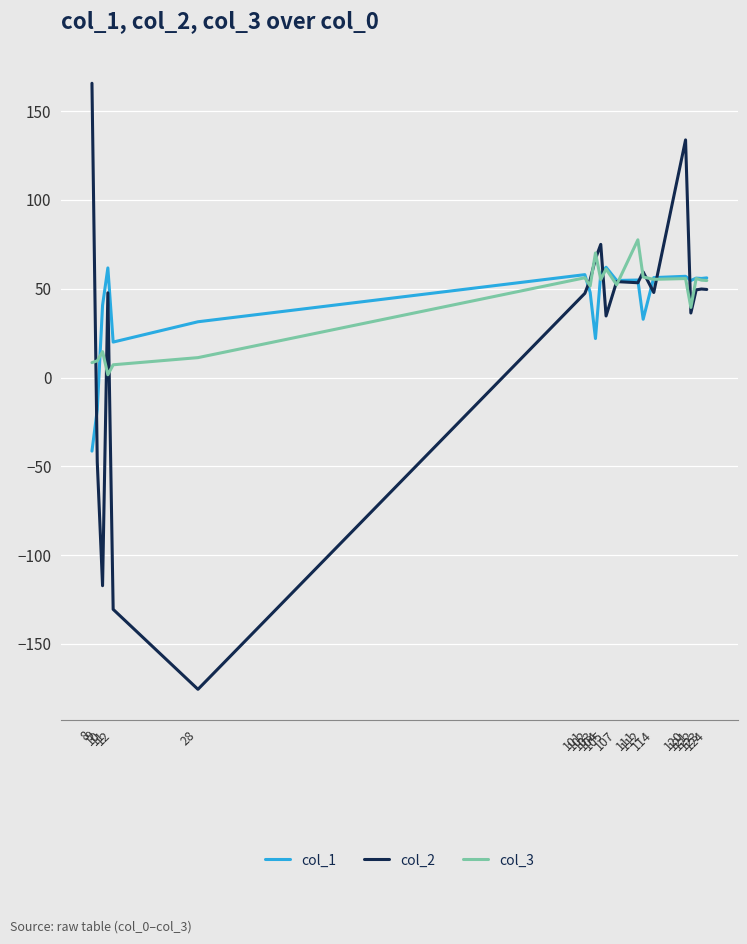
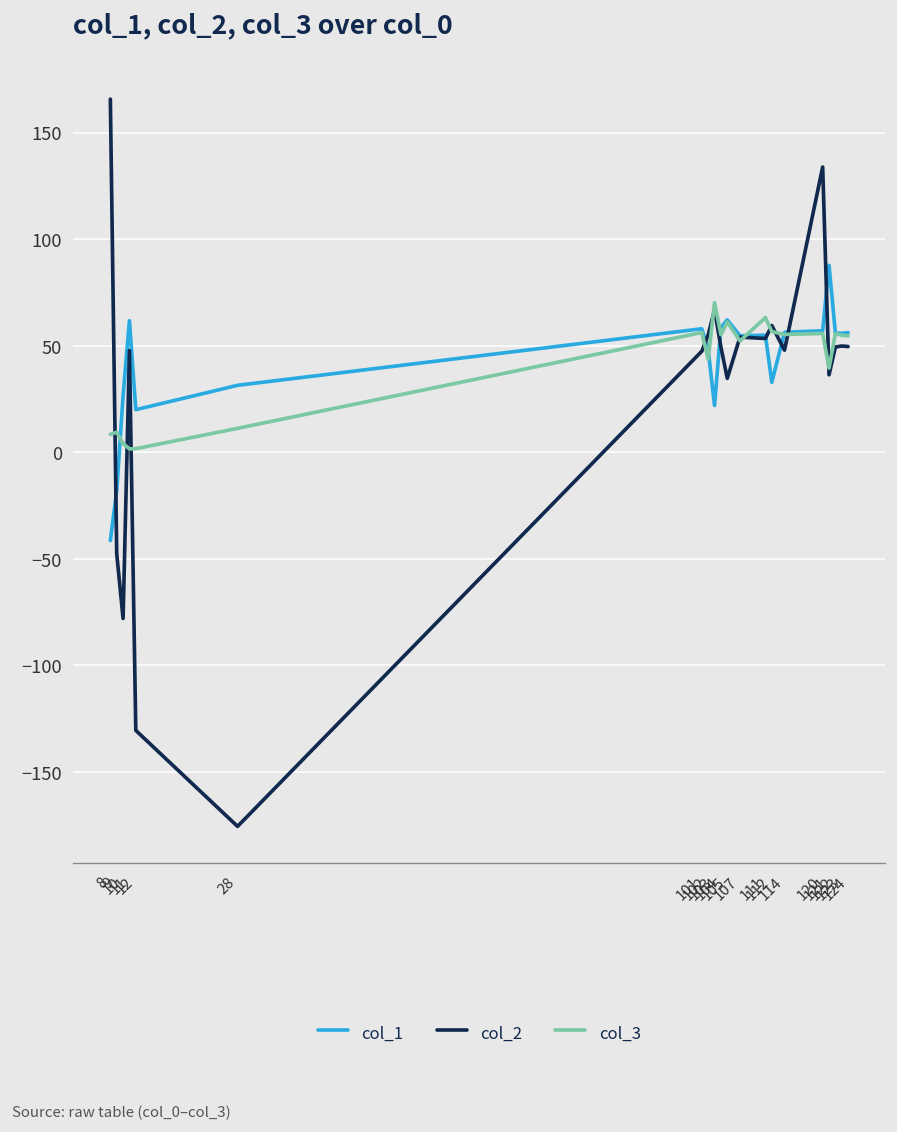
  {
    "col_1": {
      "8": -41,
      "9": -18,
-     "10": 41,
+     "10": 26,
      "11": 62,
      "12": 20,
      "28": 31,
      "101": 58,
      "102": 48,
      "103": 22,
      "104": 59,
      "111": 55,
      "112": 33,
-     "121": 55,
+     "121": 88,
      "124": 56
    },
    "col_2": {
      "8": 166,
      "9": -48,
-     "10": -117,
+     "10": -78,
      "11": 48,
      "12": -131,
      "28": -176,
      "101": 47,
      "102": 55,
      "103": 67,
-     "104": 75,
+     "104": 49,
      "105": 35,
      "111": 53,
      "112": 59,
      "114": 48,
      "120": 134,
      "121": 36,
      "122": 49,
      "123": 50,
      "124": 50
    },
    "col_3": {
      "8": 8,
      "9": 9,
-     "10": 15,
+     "10": 4,
      "11": 2,
-     "12": 7,
+     "12": 2,
      "28": 11,
      "101": 56,
-     "102": 52,
+     "102": 44,
      "103": 70,
      "104": 55,
      "107": 52,
-     "111": 78,
+     "111": 63,
      "112": 57,
      "121": 39,
      "124": 55
    }
  }
